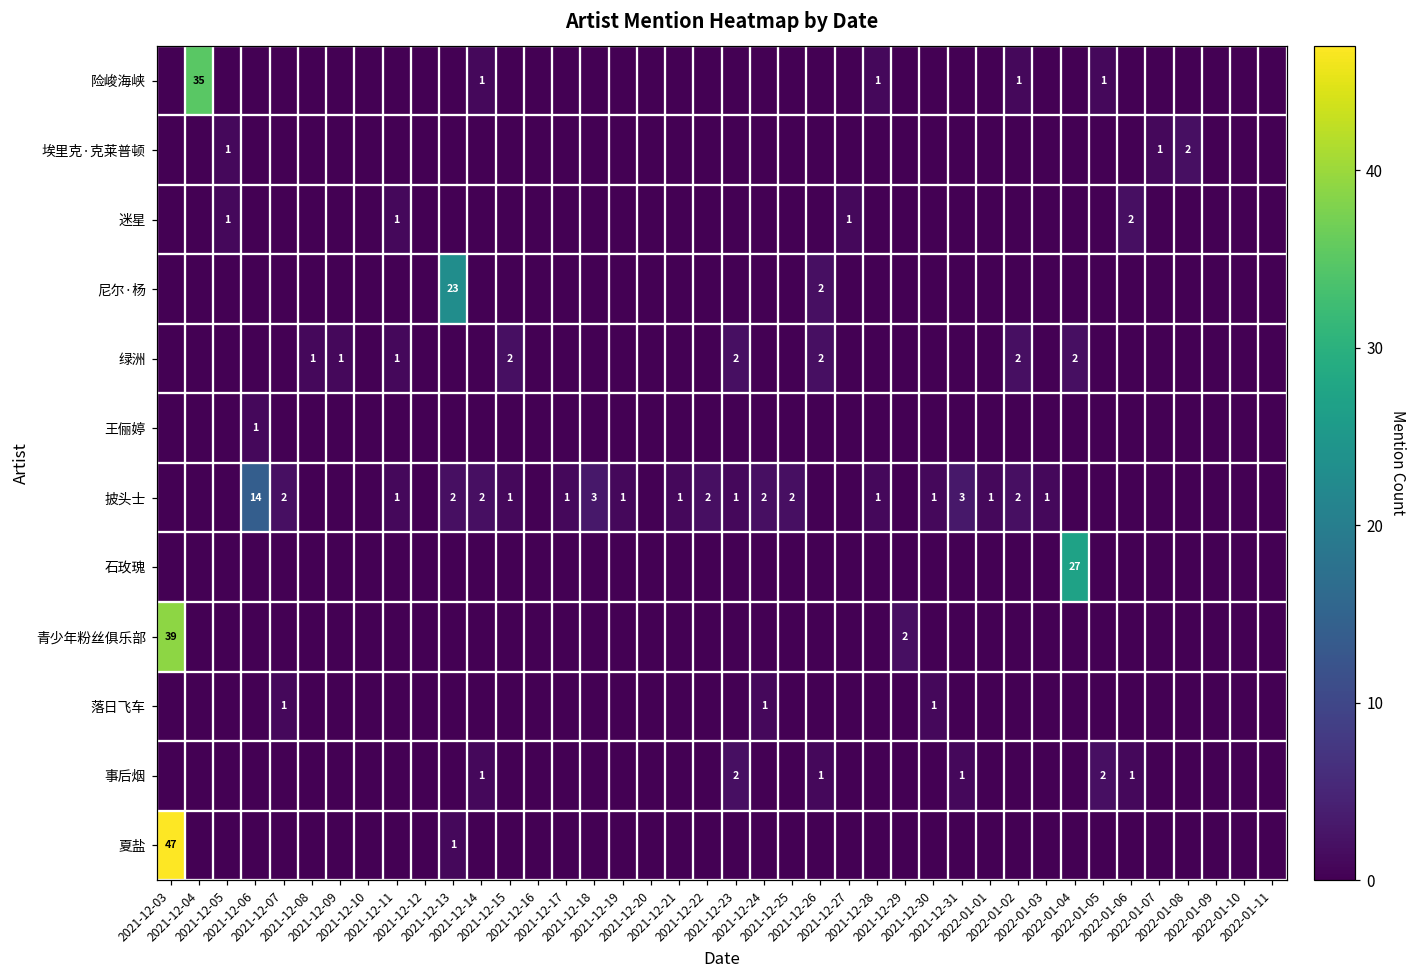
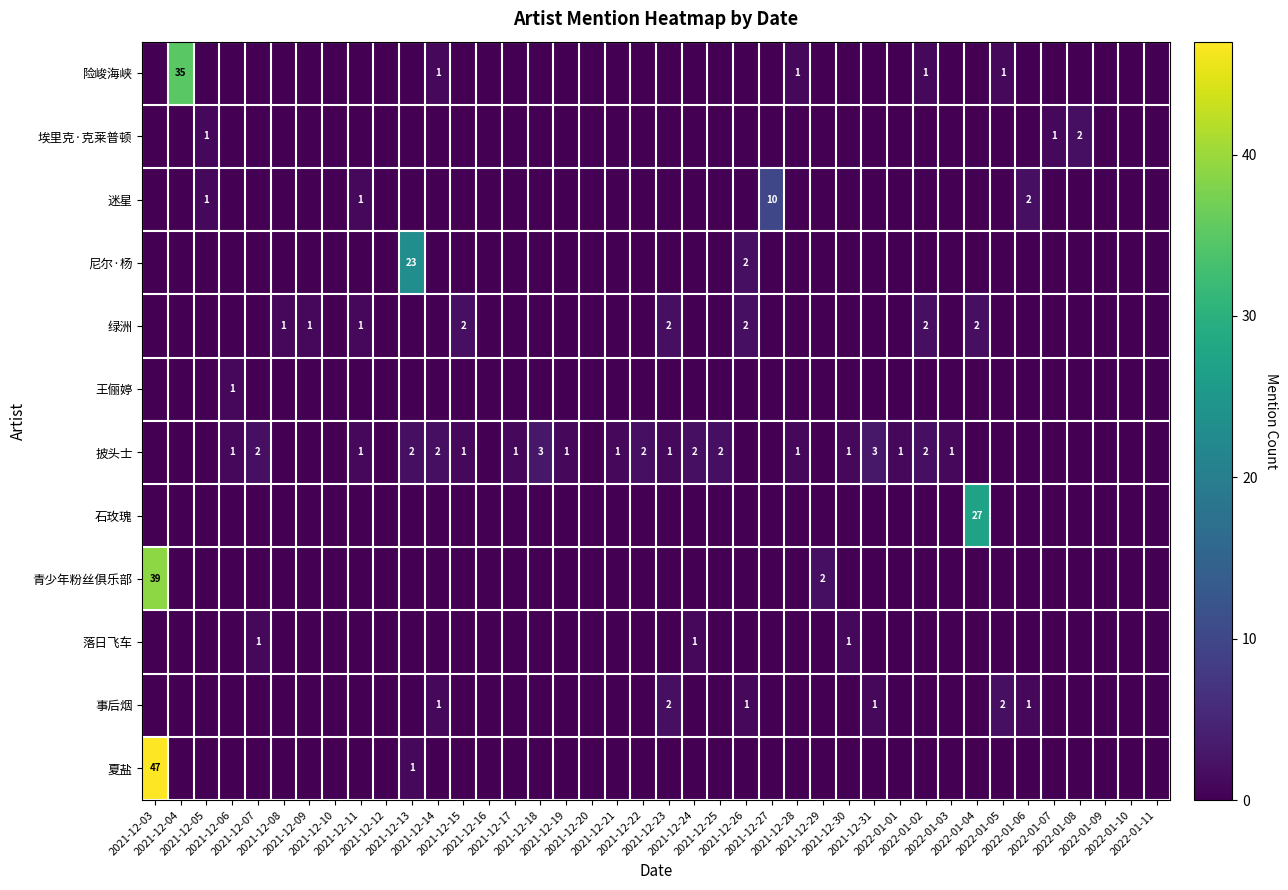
  {
    "险峻海峡": {
      "2021-12-04": 35,
      "2021-12-14": 1,
      "2021-12-28": 1,
      "2022-01-02": 1,
      "2022-01-05": 1
    },
    "埃里克·克莱普顿": {
      "2021-12-05": 1,
      "2022-01-07": 1,
      "2022-01-08": 2
    },
    "迷星": {
      "2021-12-05": 1,
      "2021-12-11": 1,
-     "2021-12-27": 1,
+     "2021-12-27": 10,
      "2022-01-06": 2
    },
    "尼尔·杨": {
      "2021-12-13": 23,
      "2021-12-26": 2
    },
    "绿洲": {
      "2021-12-08": 1,
      "2021-12-09": 1,
      "2021-12-11": 1,
      "2021-12-15": 2,
      "2021-12-23": 2,
      "2021-12-26": 2,
      "2022-01-02": 2,
      "2022-01-04": 2
    },
    "王俪婷": {
      "2021-12-06": 1
    },
    "披头士": {
-     "2021-12-06": 14,
+     "2021-12-06": 1,
      "2021-12-07": 2,
      "2021-12-11": 1,
      "2021-12-13": 2,
      "2021-12-14": 2,
      "2021-12-15": 1,
      "2021-12-17": 1,
      "2021-12-18": 3,
      "2021-12-19": 1,
      "2021-12-21": 1,
      "2021-12-22": 2,
      "2021-12-23": 1,
      "2021-12-24": 2,
      "2021-12-25": 2,
      "2021-12-28": 1,
      "2021-12-30": 1,
      "2021-12-31": 3,
      "2022-01-01": 1,
      "2022-01-02": 2,
      "2022-01-03": 1
    },
    "石玫瑰": {
      "2022-01-04": 27
    },
    "青少年粉丝俱乐部": {
      "2021-12-03": 39,
      "2021-12-29": 2
    },
    "落日飞车": {
      "2021-12-07": 1,
      "2021-12-24": 1,
      "2021-12-30": 1
    },
    "事后烟": {
      "2021-12-14": 1,
      "2021-12-23": 2,
      "2021-12-26": 1,
      "2021-12-31": 1,
      "2022-01-05": 2,
      "2022-01-06": 1
    },
    "夏盐": {
      "2021-12-03": 47,
      "2021-12-13": 1
    }
  }
